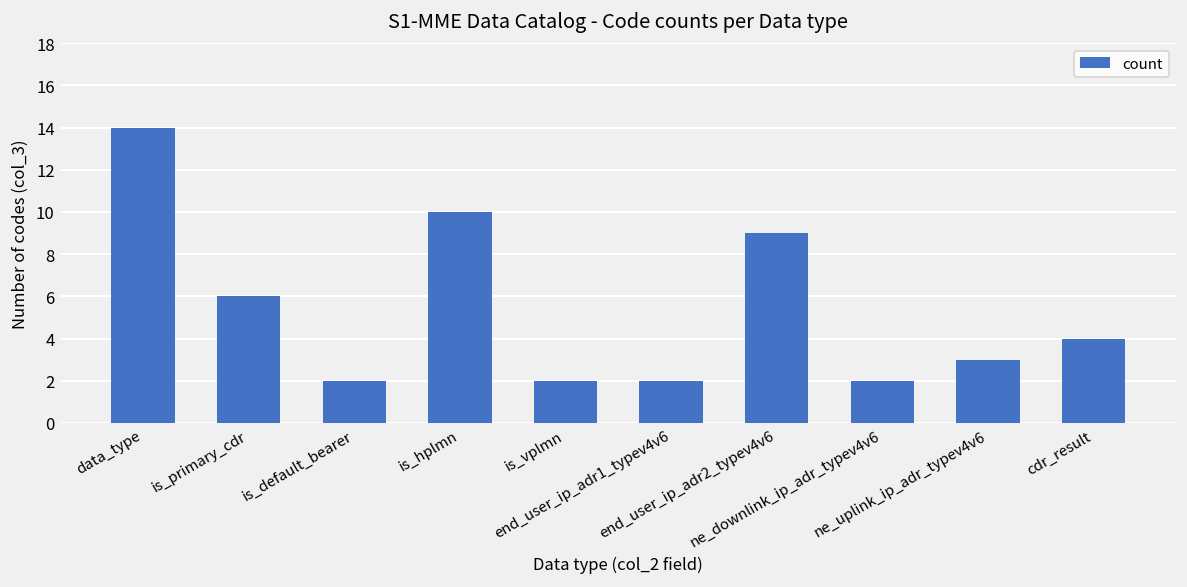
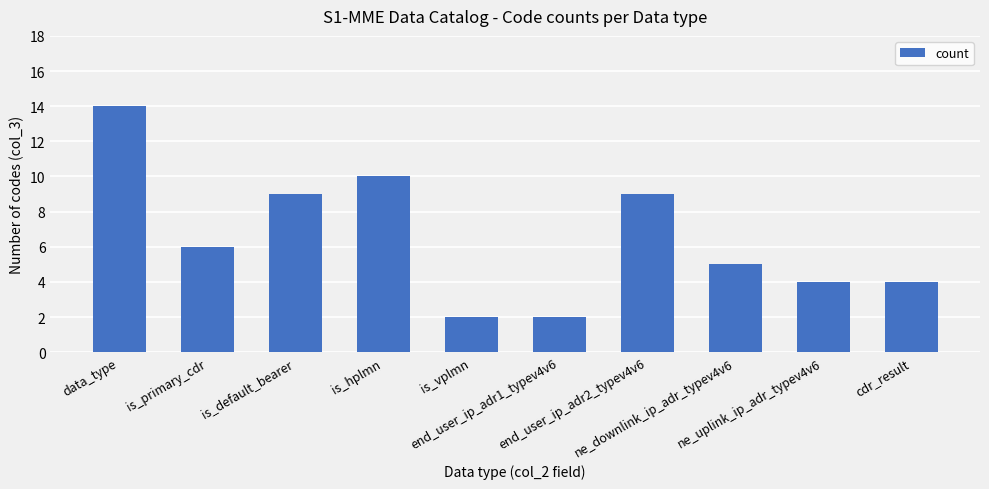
  {
    "data_type": 14,
    "is_primary_cdr": 6,
-   "is_default_bearer": 2,
+   "is_default_bearer": 9,
    "is_hplmn": 10,
    "is_vplmn": 2,
    "end_user_ip_adr1_typev4v6": 2,
    "end_user_ip_adr2_typev4v6": 9,
-   "ne_downlink_ip_adr_typev4v6": 2,
-   "ne_uplink_ip_adr_typev4v6": 3,
+   "ne_downlink_ip_adr_typev4v6": 5,
+   "ne_uplink_ip_adr_typev4v6": 4,
    "cdr_result": 4
  }
